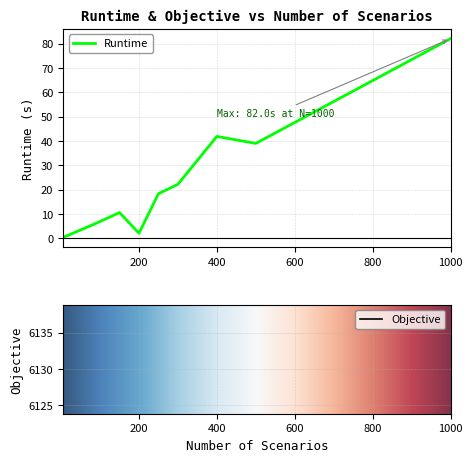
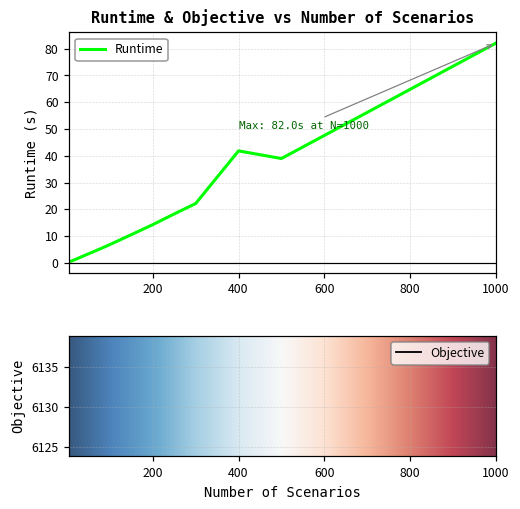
  {
    "Runtime & Objective vs Number of Scenarios": {
-     "200": 2,
+     "200": 14,
      "400": 42,
      "1000": 82
    }
  }
